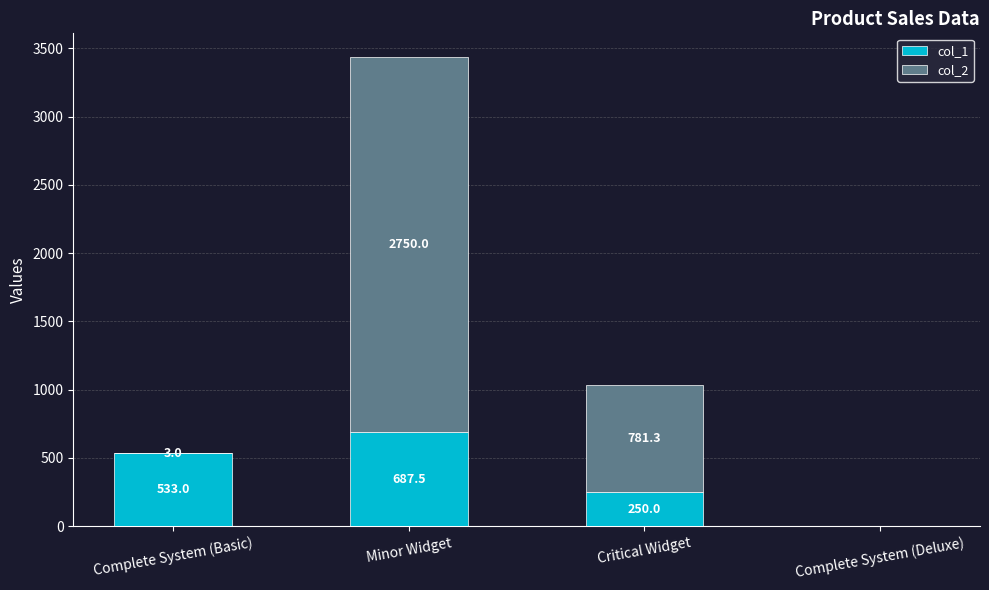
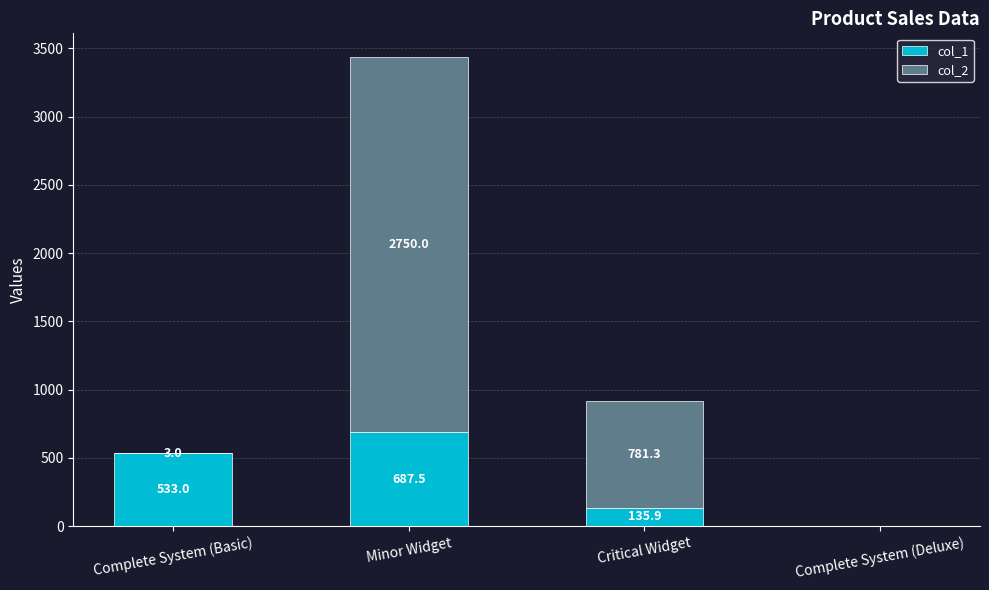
  {
    "col_1": {
      "Complete System (Basic)": 533.0,
      "Minor Widget": 687.5,
-     "Critical Widget": 250.0
+     "Critical Widget": 135.9
    },
    "col_2": {
      "Complete System (Basic)": 3.0,
      "Minor Widget": 2750.0,
      "Critical Widget": 781.3
    }
  }
